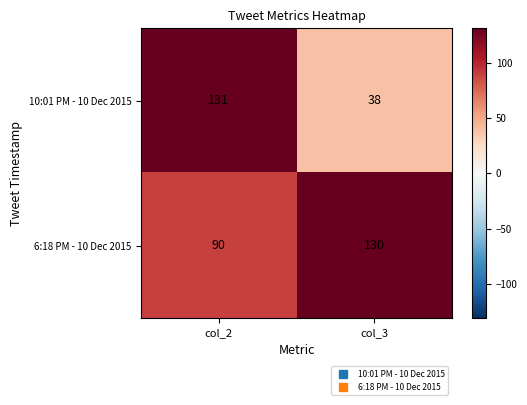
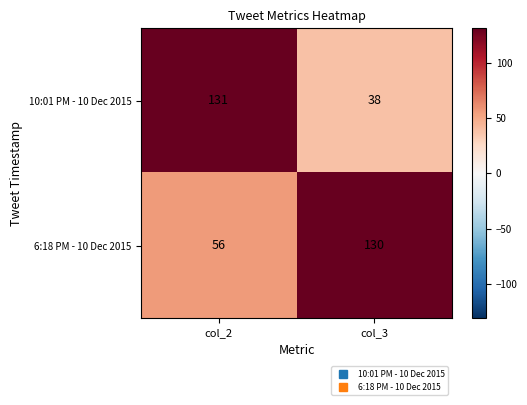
  {
    "10:01 PM - 10 Dec 2015": {
      "col_2": 131,
      "col_3": 38
    },
    "6:18 PM - 10 Dec 2015": {
-     "col_2": 90,
+     "col_2": 56,
      "col_3": 130
    }
  }
